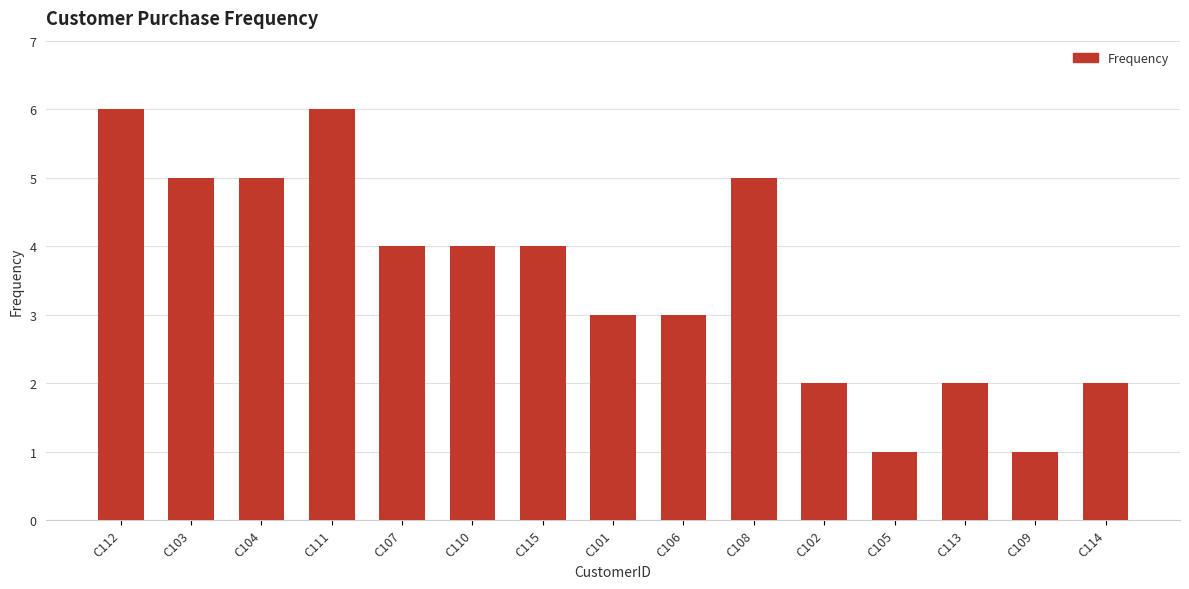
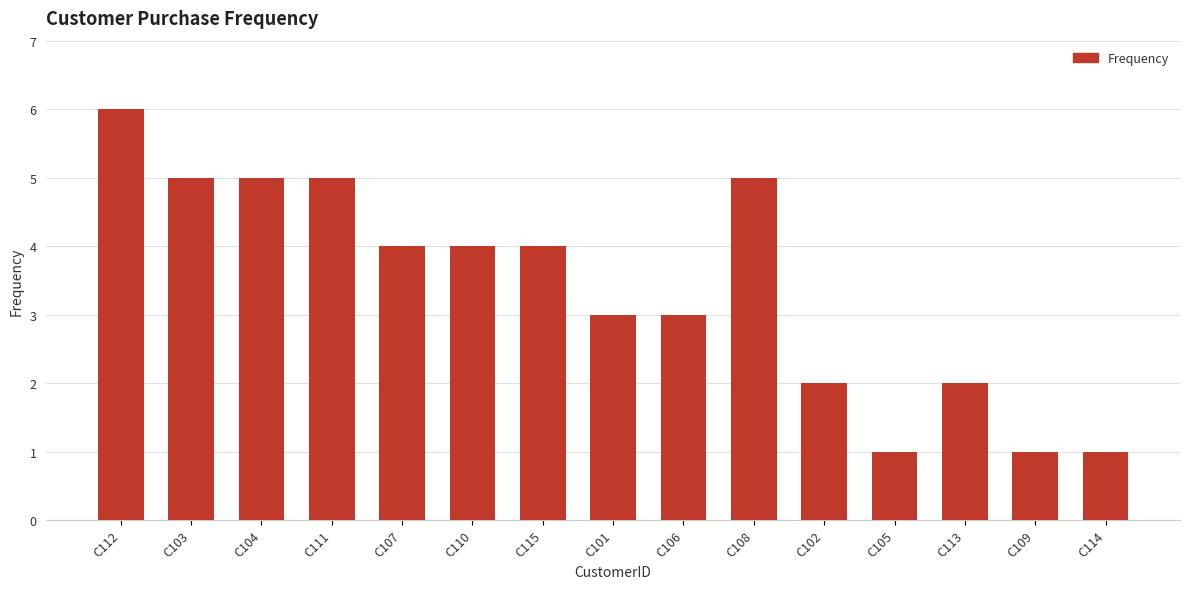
  {
    "C112": 6,
    "C103": 5,
    "C104": 5,
-   "C111": 6,
+   "C111": 5,
    "C107": 4,
    "C110": 4,
    "C115": 4,
    "C101": 3,
    "C106": 3,
    "C108": 5,
    "C102": 2,
    "C105": 1,
    "C113": 2,
    "C109": 1,
-   "C114": 2
+   "C114": 1
  }
